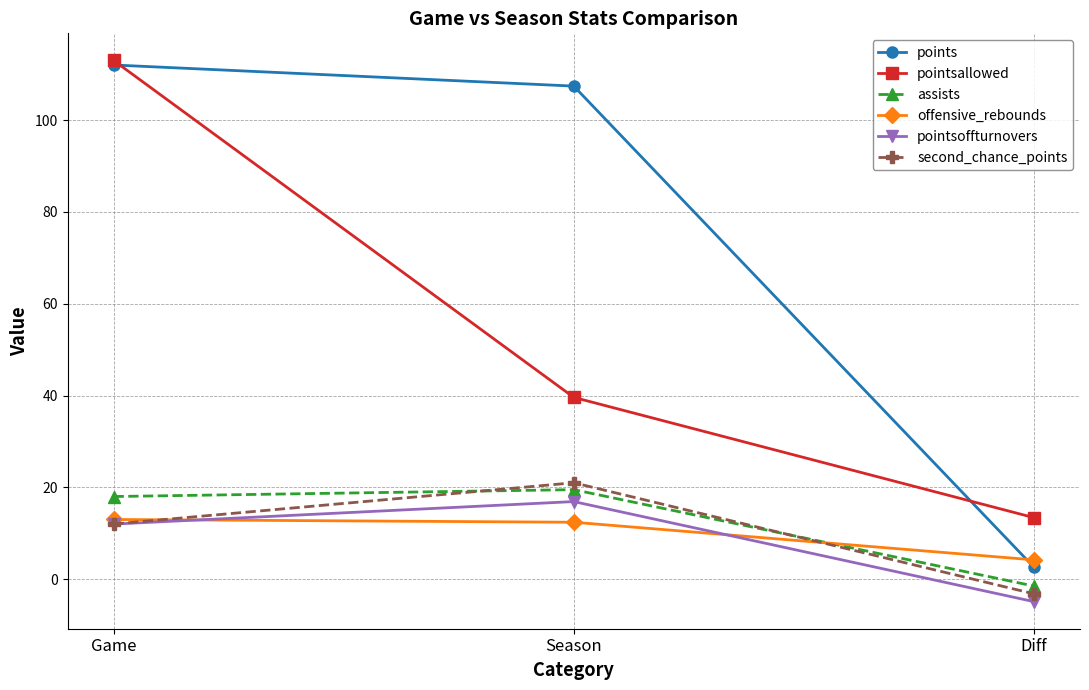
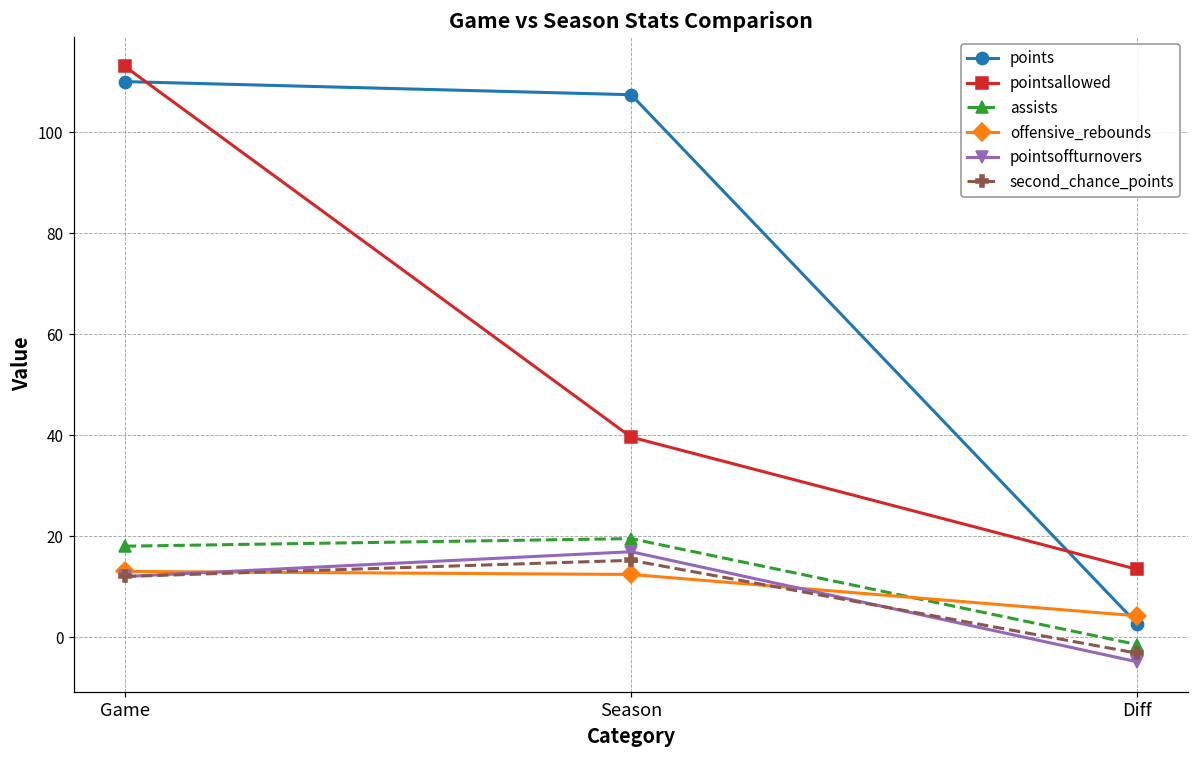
  {
    "points": {
-     "Game": 112,
+     "Game": 110,
      "Season": 107,
      "Diff": 3
    },
    "pointsallowed": {
      "Game": 113,
      "Season": 40,
      "Diff": 13
    },
    "assists": {
      "Game": 18,
      "Season": 20,
      "Diff": -2
    },
    "offensive_rebounds": {
      "Game": 13,
      "Season": 12,
      "Diff": 4
    },
    "pointsoffturnovers": {
      "Season": 17,
      "Diff": -5
    },
    "second_chance_points": {
-     "Season": 21,
+     "Season": 15,
      "Diff": -3
    }
  }
